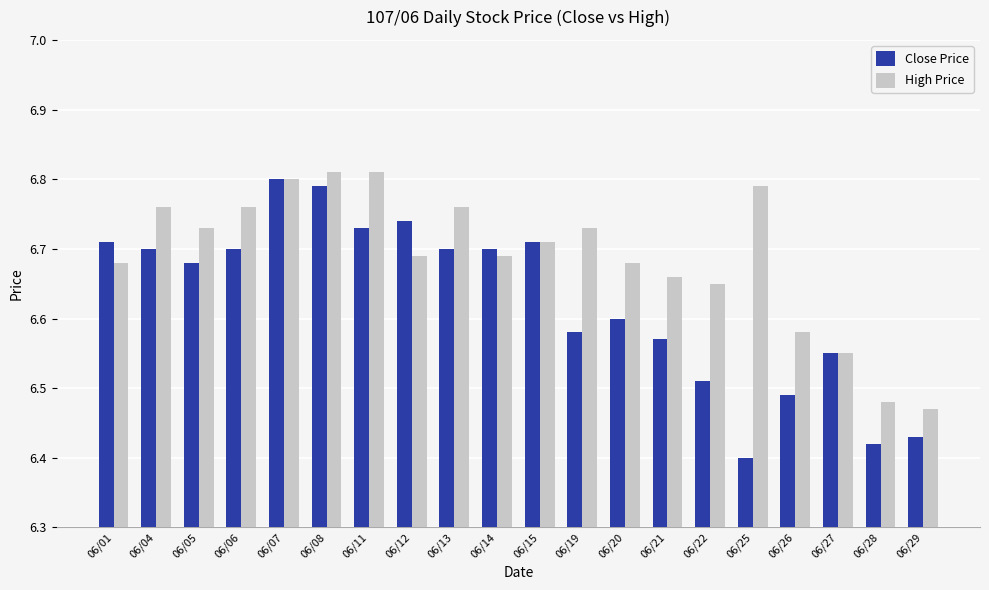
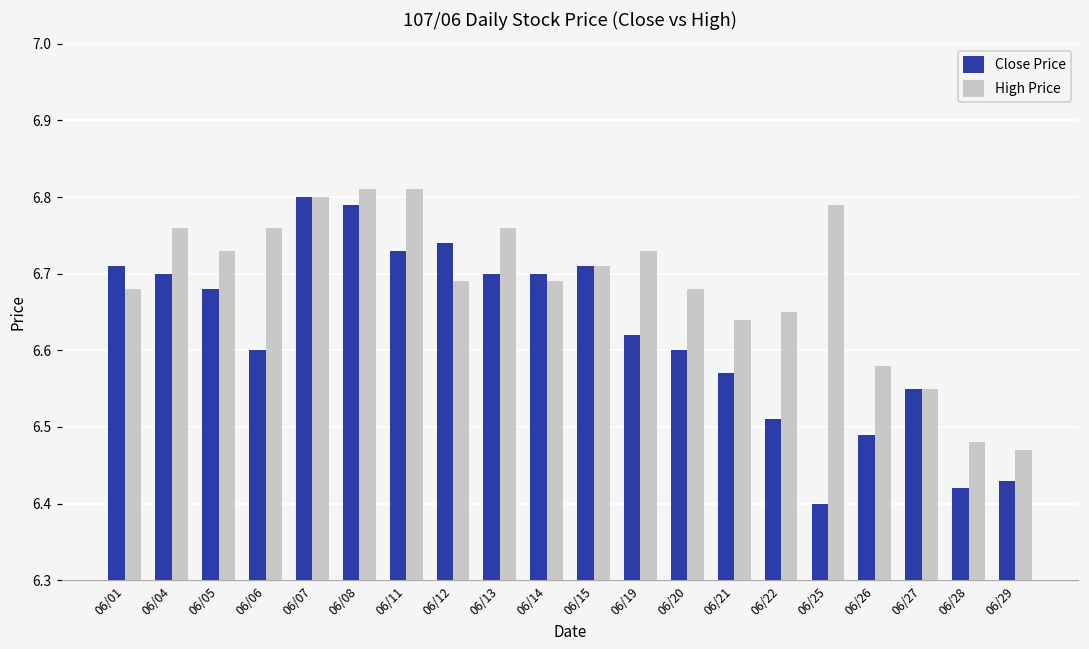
  {
    "Close Price": {
      "06/01": 6.71,
      "06/04": 6.70,
      "06/05": 6.68,
-     "06/06": 6.7,
+     "06/06": 6.6,
      "06/07": 6.80,
      "06/08": 6.79,
      "06/11": 6.73,
      "06/12": 6.74,
      "06/13": 6.70,
      "06/14": 6.70,
      "06/15": 6.71,
-     "06/19": 6.58,
+     "06/19": 6.62,
      "06/20": 6.60,
      "06/21": 6.57,
      "06/22": 6.51,
      "06/25": 6.40,
      "06/26": 6.49,
      "06/27": 6.55,
      "06/28": 6.42,
      "06/29": 6.43
    },
    "High Price": {
      "06/01": 6.68,
      "06/04": 6.76,
      "06/05": 6.73,
      "06/06": 6.76,
      "06/07": 6.80,
      "06/08": 6.81,
      "06/11": 6.81,
      "06/12": 6.69,
      "06/13": 6.76,
      "06/14": 6.69,
      "06/15": 6.71,
      "06/19": 6.73,
      "06/20": 6.68,
-     "06/21": 6.66,
+     "06/21": 6.64,
      "06/22": 6.65,
      "06/25": 6.79,
      "06/26": 6.58,
      "06/27": 6.55,
      "06/28": 6.48,
      "06/29": 6.47
    }
  }
